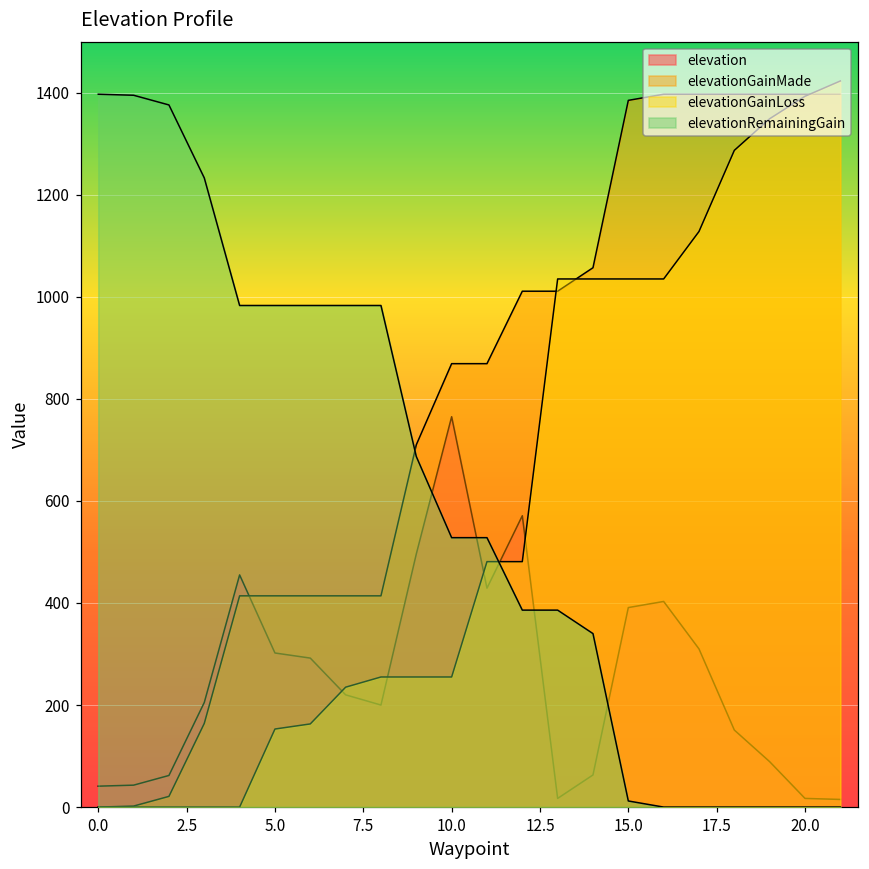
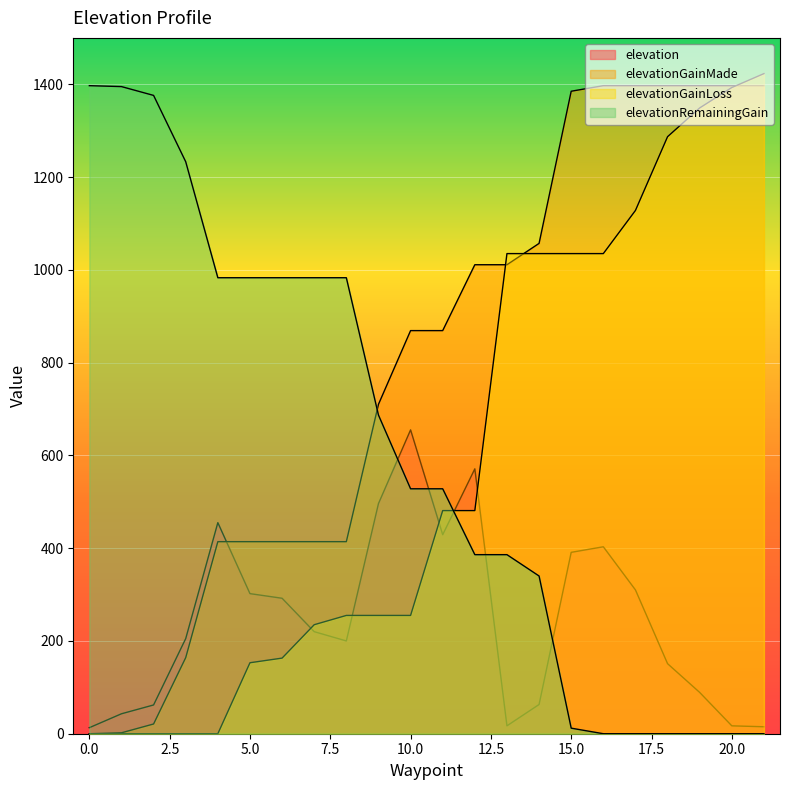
  {
    "elevation": {
-     "0.0": 40,
+     "0.0": 10,
      "5.0": 300,
-     "10.0": 770,
+     "10.0": 660,
      "15.0": 390,
      "20.0": 20
    },
    "elevationRemainingGain": {
      "0.0": 1400,
      "5.0": 980,
      "10.0": 530,
      "15.0": 10,
      "20.0": 0
    }
  }
